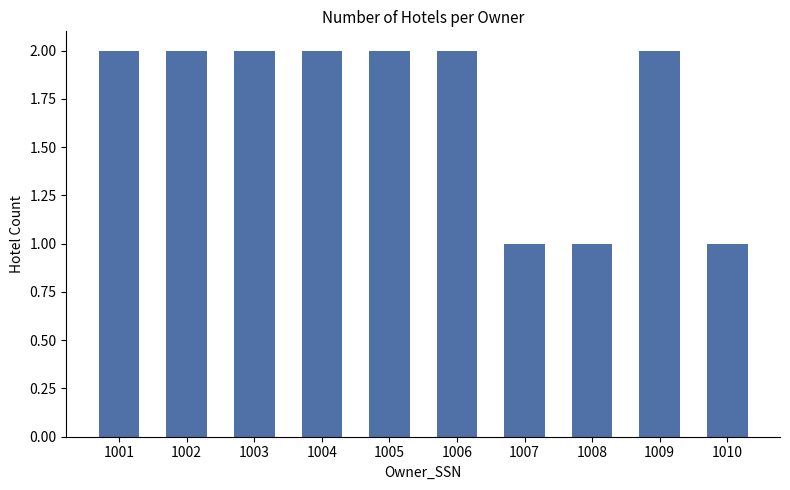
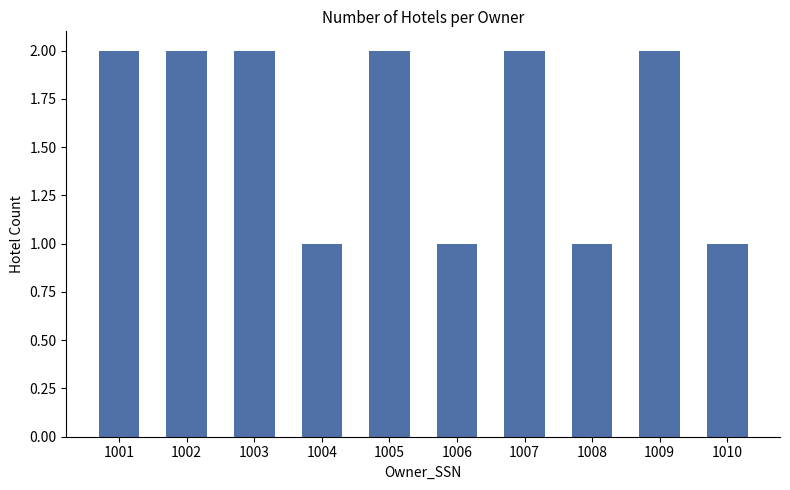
  {
    "1001": 2,
    "1002": 2,
    "1003": 2,
-   "1004": 2,
+   "1004": 1,
    "1005": 2,
-   "1006": 2,
-   "1007": 1,
+   "1006": 1,
+   "1007": 2,
    "1008": 1,
    "1009": 2,
    "1010": 1
  }
